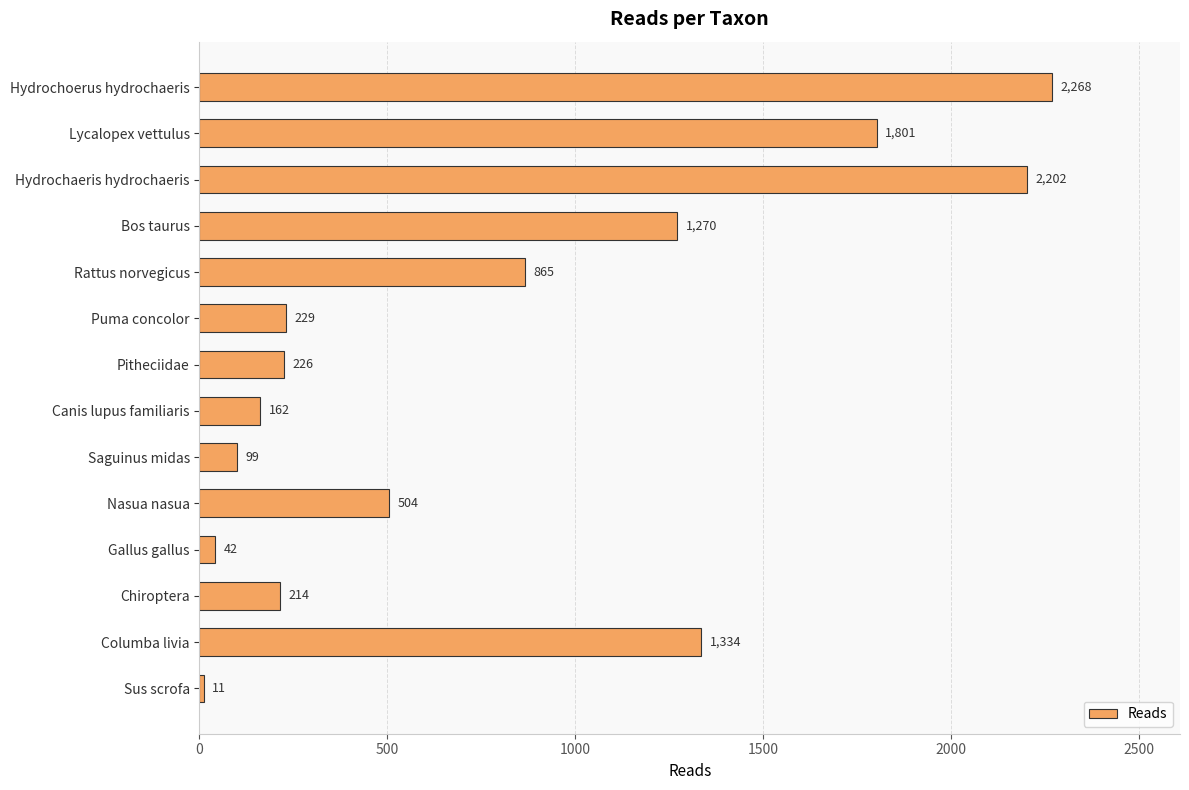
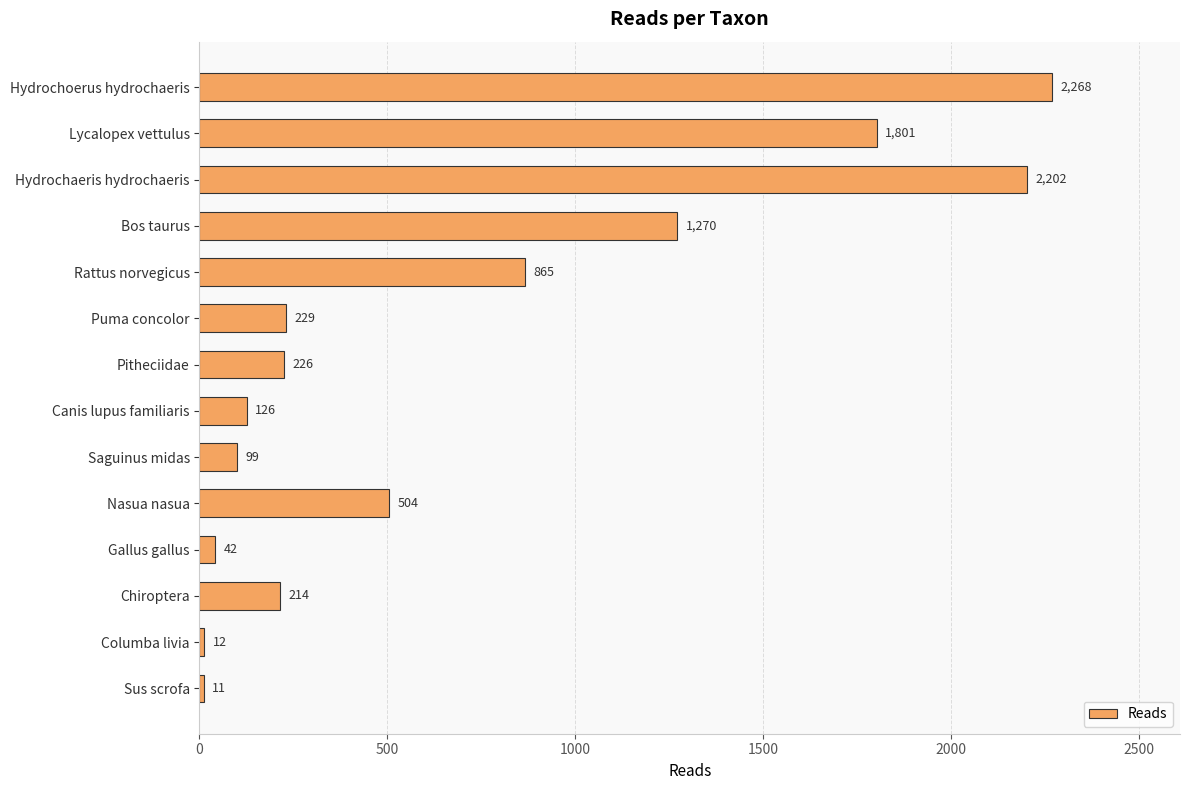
  {
    "Hydrochoerus hydrochaeris": "2,268",
    "Lycalopex vettulus": "1,801",
    "Hydrochaeris hydrochaeris": "2,202",
    "Bos taurus": "1,270",
    "Rattus norvegicus": "865",
    "Puma concolor": "229",
    "Pitheciidae": "226",
-   "Canis lupus familiaris": "162",
+   "Canis lupus familiaris": "126",
    "Saguinus midas": "99",
    "Nasua nasua": "504",
    "Gallus gallus": "42",
    "Chiroptera": "214",
-   "Columba livia": "1,334",
+   "Columba livia": "12",
    "Sus scrofa": "11"
  }
